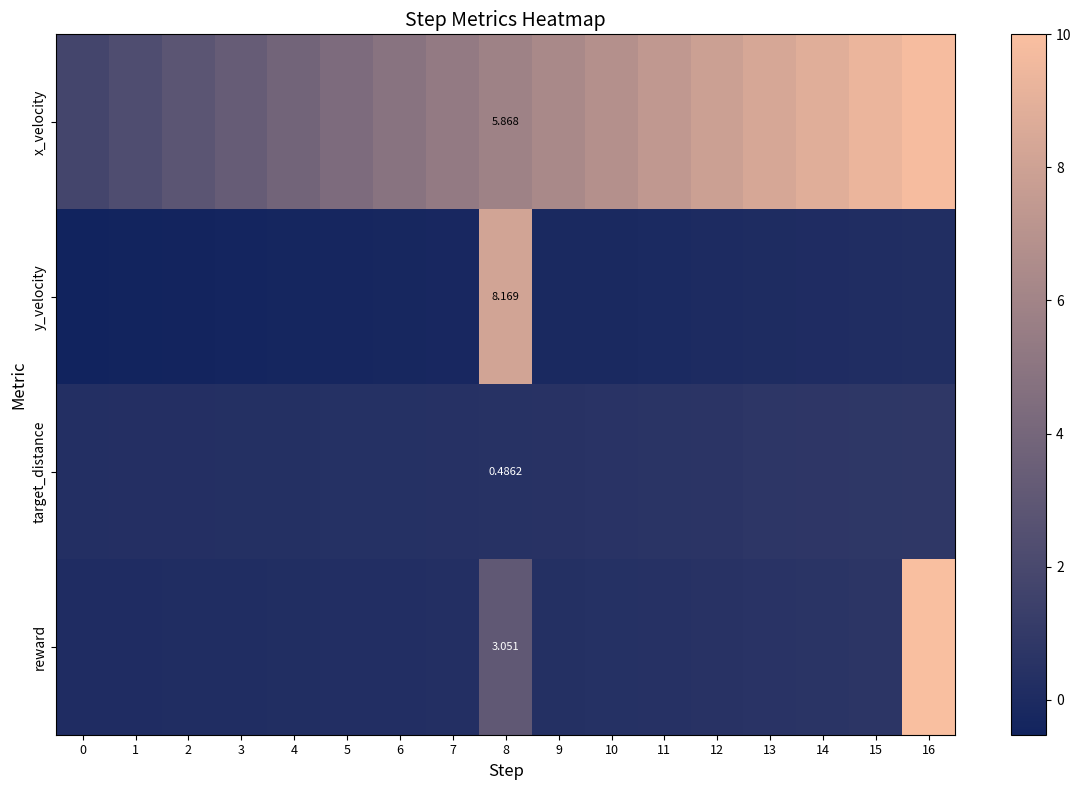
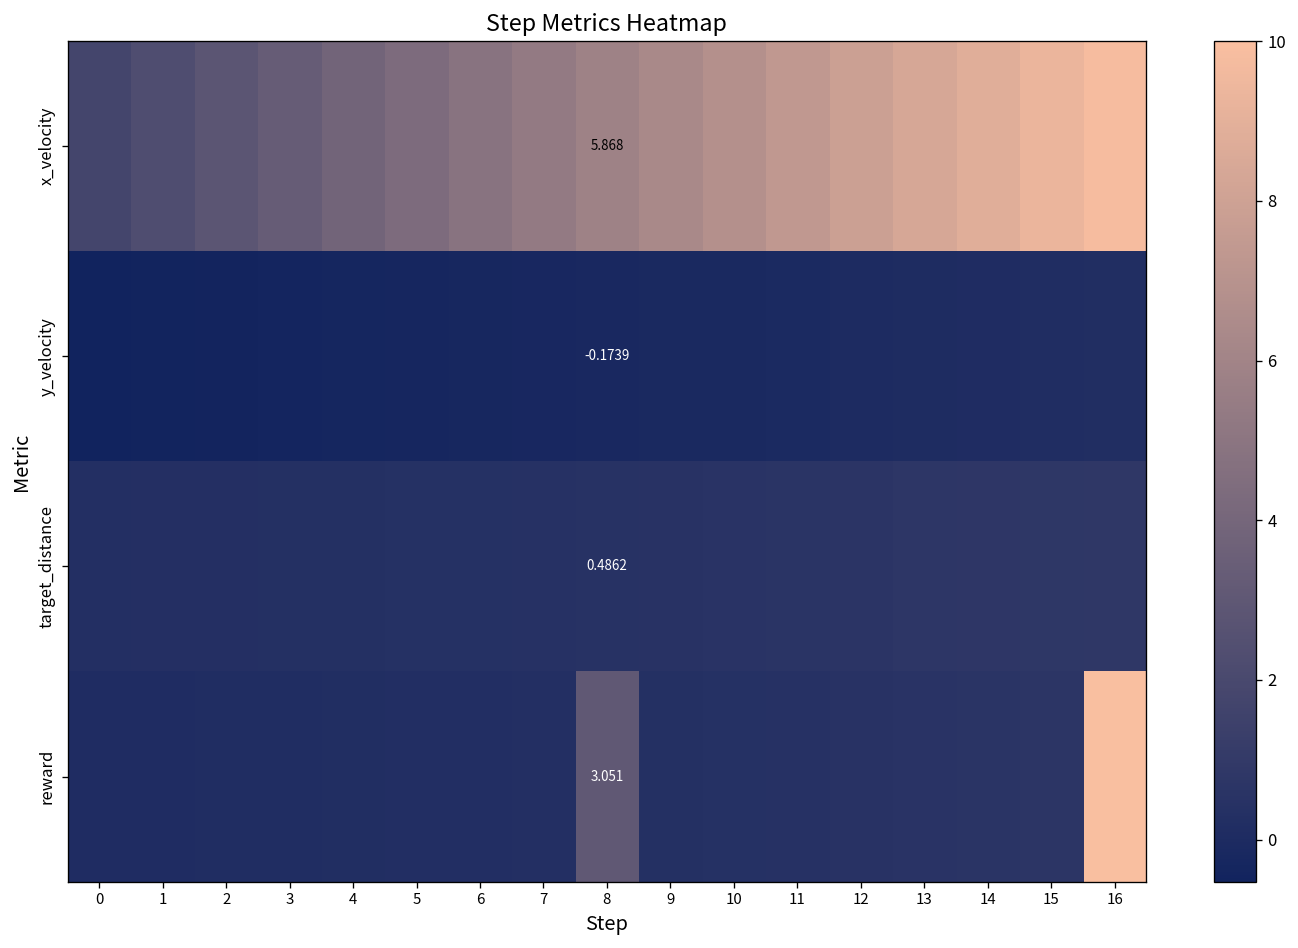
  {
    "x_velocity": {
      "8": 5.868
    },
    "y_velocity": {
-     "8": 8.169
+     "8": -0.1739
    },
    "target_distance": {
      "8": 0.4862
    },
    "reward": {
      "8": 3.051
    }
  }
